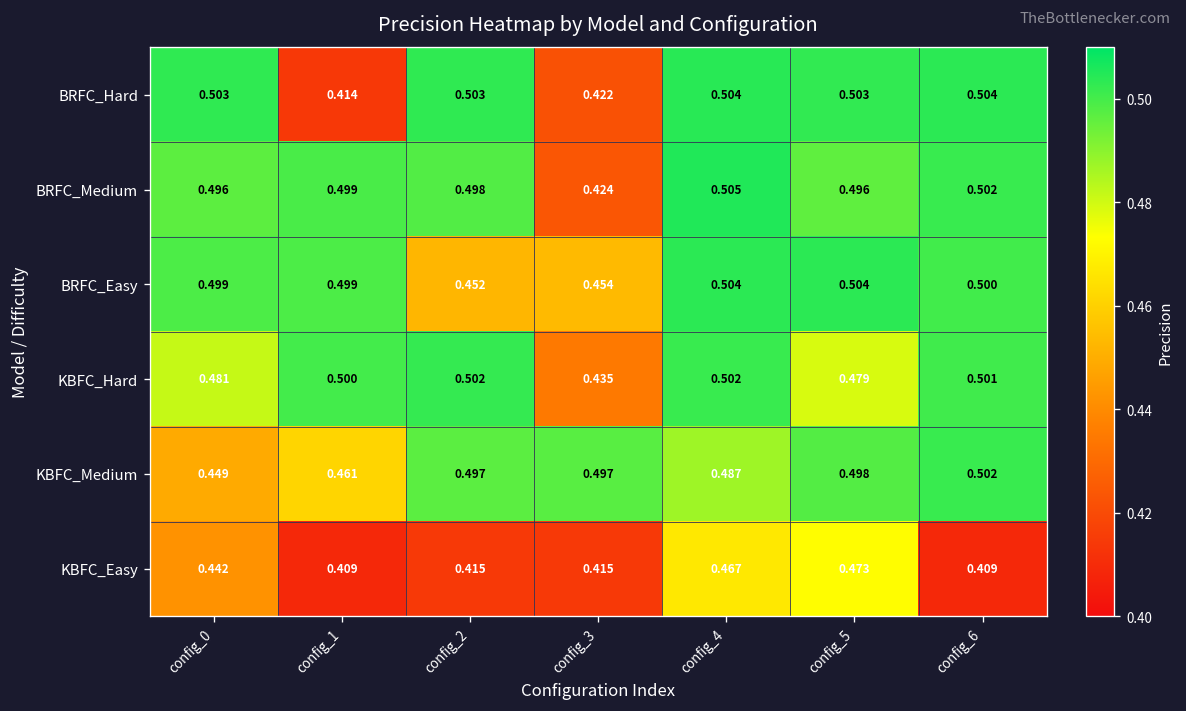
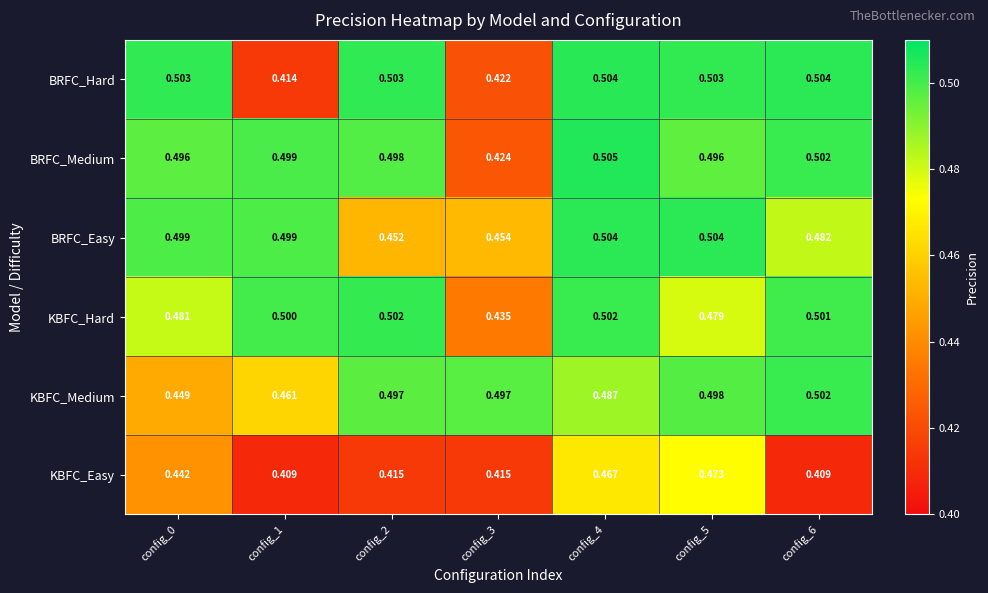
  {
    "BRFC_Hard": {
      "config_0": 0.503,
      "config_1": 0.414,
      "config_2": 0.503,
      "config_3": 0.422,
      "config_4": 0.504,
      "config_5": 0.503,
      "config_6": 0.504
    },
    "BRFC_Medium": {
      "config_0": 0.496,
      "config_1": 0.499,
      "config_2": 0.498,
      "config_3": 0.424,
      "config_4": 0.505,
      "config_5": 0.496,
      "config_6": 0.502
    },
    "BRFC_Easy": {
      "config_0": 0.499,
      "config_1": 0.499,
      "config_2": 0.452,
      "config_3": 0.454,
      "config_4": 0.504,
      "config_5": 0.504,
-     "config_6": 0.500
+     "config_6": 0.482
    },
    "KBFC_Hard": {
      "config_0": 0.481,
      "config_1": 0.500,
      "config_2": 0.502,
      "config_3": 0.435,
      "config_4": 0.502,
      "config_5": 0.479,
      "config_6": 0.501
    },
    "KBFC_Medium": {
      "config_0": 0.449,
      "config_1": 0.461,
      "config_2": 0.497,
      "config_3": 0.497,
      "config_4": 0.487,
      "config_5": 0.498,
      "config_6": 0.502
    },
    "KBFC_Easy": {
      "config_0": 0.442,
      "config_1": 0.409,
      "config_2": 0.415,
      "config_3": 0.415,
      "config_4": 0.467,
      "config_5": 0.473,
      "config_6": 0.409
    }
  }
